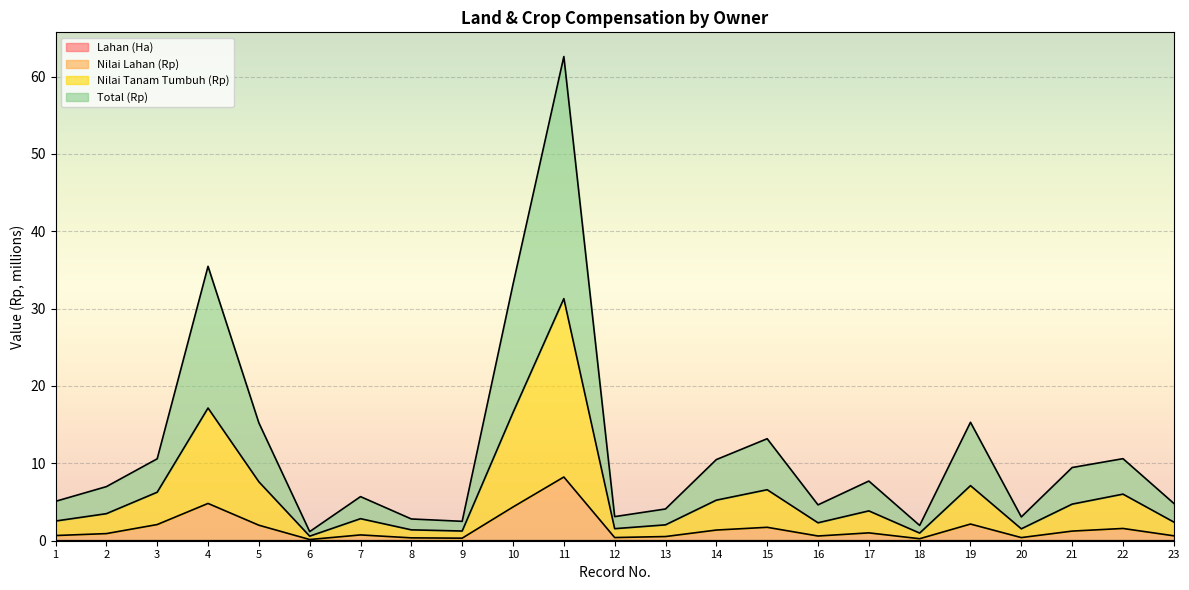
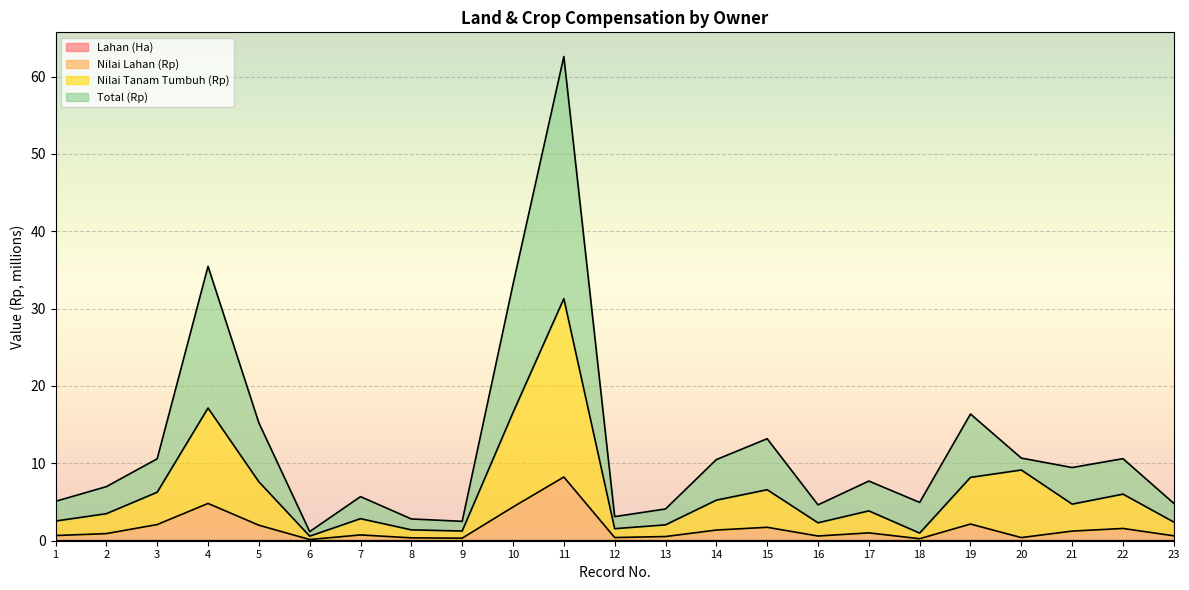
  {
    "Lahan (Ha)": {
      "1": 0,
      "2": 0,
      "3": 0,
      "4": 0,
      "5": 0,
      "7": 0,
      "8": 0,
      "10": 0,
      "11": 0,
      "12": 0,
      "13": 0,
      "14": 0,
      "15": 0,
      "16": 0,
      "17": 0,
      "19": 0,
      "20": 0,
      "21": 0,
      "22": 0,
      "23": 0
    },
    "Nilai Lahan (Rp)": {
      "1": 1,
      "2": 1,
      "3": 2,
      "4": 5,
      "5": 2,
      "7": 1,
      "8": 0,
      "10": 4,
      "11": 8,
      "12": 0,
      "13": 1,
      "14": 1,
      "15": 2,
      "16": 1,
      "17": 1,
      "19": 2,
      "20": 0,
      "21": 1,
      "22": 2,
      "23": 1
    },
    "Nilai Tanam Tumbuh (Rp)": {
      "1": 2,
      "2": 3,
      "3": 4,
      "4": 12,
      "5": 6,
      "6": 0,
      "7": 2,
      "8": 1,
      "9": 1,
      "10": 12,
      "11": 23,
      "12": 1,
      "13": 2,
      "14": 4,
      "15": 5,
      "16": 2,
      "17": 3,
      "18": 1,
-     "19": 5,
-     "20": 1,
+     "19": 6,
+     "20": 9,
      "21": 3,
      "22": 4,
      "23": 2
    },
    "Total (Rp)": {
      "1": 3,
      "2": 3,
      "3": 4,
      "4": 18,
      "5": 8,
      "6": 1,
      "7": 3,
      "8": 1,
      "9": 1,
      "10": 17,
      "11": 31,
      "12": 2,
      "13": 2,
      "14": 5,
      "15": 7,
      "16": 2,
      "17": 4,
-     "18": 1,
+     "18": 4,
      "19": 8,
      "20": 2,
      "21": 5,
      "22": 5,
      "23": 2
    }
  }
